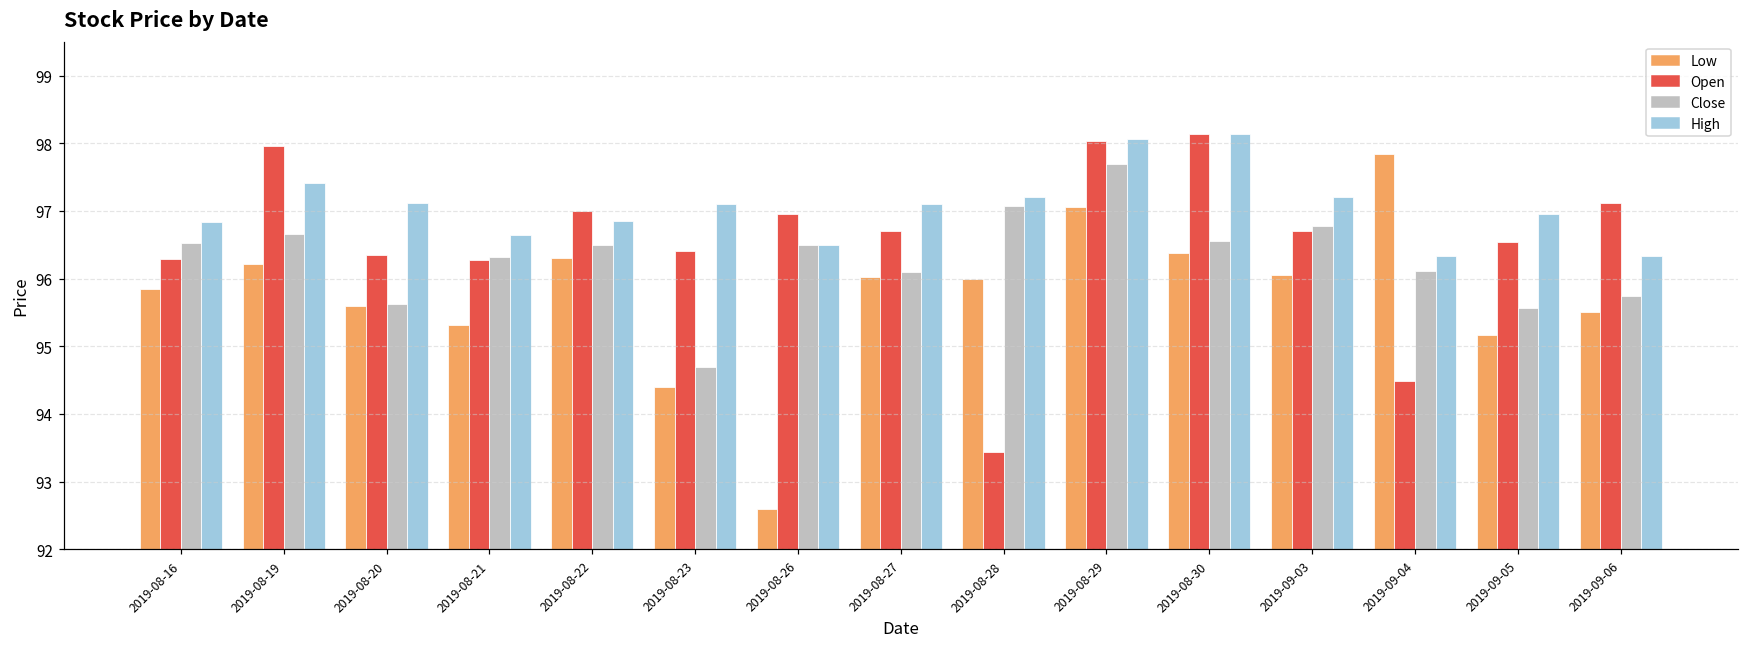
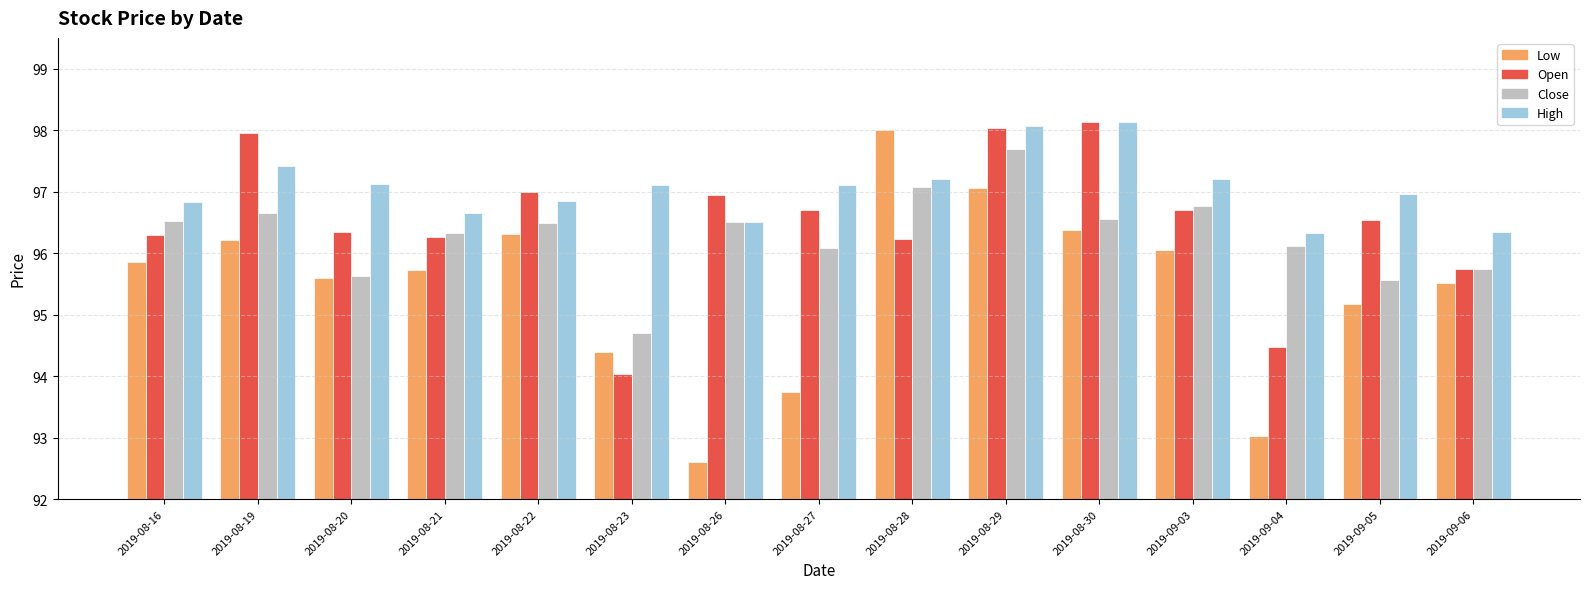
  {
    "Low": {
      "2019-08-16": 95.8,
      "2019-08-19": 96.2,
      "2019-08-20": 95.6,
-     "2019-08-21": 95.3,
+     "2019-08-21": 95.7,
      "2019-08-22": 96.3,
      "2019-08-23": 94.4,
      "2019-08-26": 92.6,
-     "2019-08-27": 96.0,
-     "2019-08-28": 96,
+     "2019-08-27": 93.7,
+     "2019-08-28": 98,
      "2019-08-29": 97.1,
      "2019-08-30": 96.4,
      "2019-09-03": 96.1,
-     "2019-09-04": 97.8,
+     "2019-09-04": 93.0,
      "2019-09-05": 95.2,
      "2019-09-06": 95.5
    },
    "Open": {
      "2019-08-16": 96.3,
      "2019-08-19": 98.0,
      "2019-08-20": 96.3,
      "2019-08-21": 96.3,
      "2019-08-22": 97.0,
-     "2019-08-23": 96.4,
+     "2019-08-23": 94.0,
      "2019-08-26": 96.9,
      "2019-08-27": 96.7,
-     "2019-08-28": 93.4,
+     "2019-08-28": 96.2,
      "2019-08-29": 98.0,
      "2019-08-30": 98.1,
      "2019-09-03": 96.7,
      "2019-09-04": 94.5,
      "2019-09-05": 96.5,
-     "2019-09-06": 97.1
+     "2019-09-06": 95.8
    }
  }
